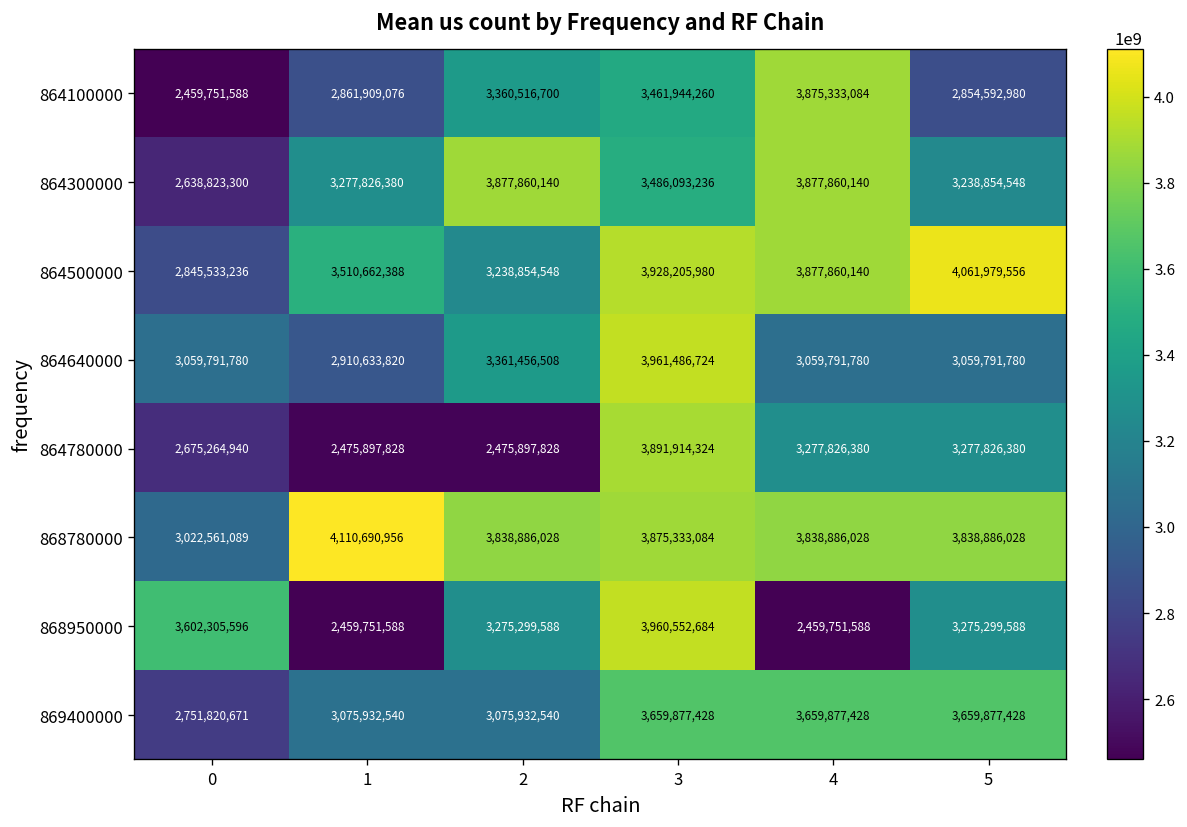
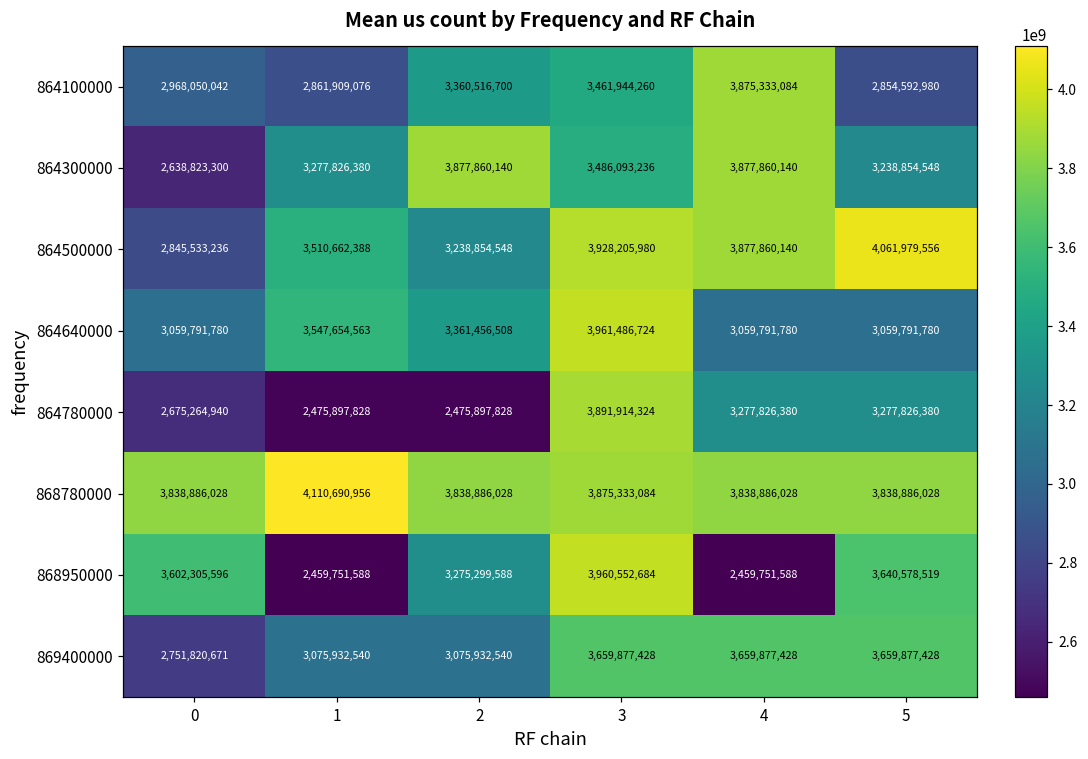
  {
    "864100000": {
-     "0": "2,459,751,588",
+     "0": "2,968,050,042",
      "1": "2,861,909,076",
      "2": "3,360,516,700",
      "3": "3,461,944,260",
      "4": "3,875,333,084",
      "5": "2,854,592,980"
    },
    "864300000": {
      "0": "2,638,823,300",
      "1": "3,277,826,380",
      "2": "3,877,860,140",
      "3": "3,486,093,236",
      "4": "3,877,860,140",
      "5": "3,238,854,548"
    },
    "864500000": {
      "0": "2,845,533,236",
      "1": "3,510,662,388",
      "2": "3,238,854,548",
      "3": "3,928,205,980",
      "4": "3,877,860,140",
      "5": "4,061,979,556"
    },
    "864640000": {
      "0": "3,059,791,780",
-     "1": "2,910,633,820",
+     "1": "3,547,654,563",
      "2": "3,361,456,508",
      "3": "3,961,486,724",
      "4": "3,059,791,780",
      "5": "3,059,791,780"
    },
    "864780000": {
      "0": "2,675,264,940",
      "1": "2,475,897,828",
      "2": "2,475,897,828",
      "3": "3,891,914,324",
      "4": "3,277,826,380",
      "5": "3,277,826,380"
    },
    "868780000": {
-     "0": "3,022,561,089",
+     "0": "3,838,886,028",
      "1": "4,110,690,956",
      "2": "3,838,886,028",
      "3": "3,875,333,084",
      "4": "3,838,886,028",
      "5": "3,838,886,028"
    },
    "868950000": {
      "0": "3,602,305,596",
      "1": "2,459,751,588",
      "2": "3,275,299,588",
      "3": "3,960,552,684",
      "4": "2,459,751,588",
-     "5": "3,275,299,588"
+     "5": "3,640,578,519"
    },
    "869400000": {
      "0": "2,751,820,671",
      "1": "3,075,932,540",
      "2": "3,075,932,540",
      "3": "3,659,877,428",
      "4": "3,659,877,428",
      "5": "3,659,877,428"
    }
  }
